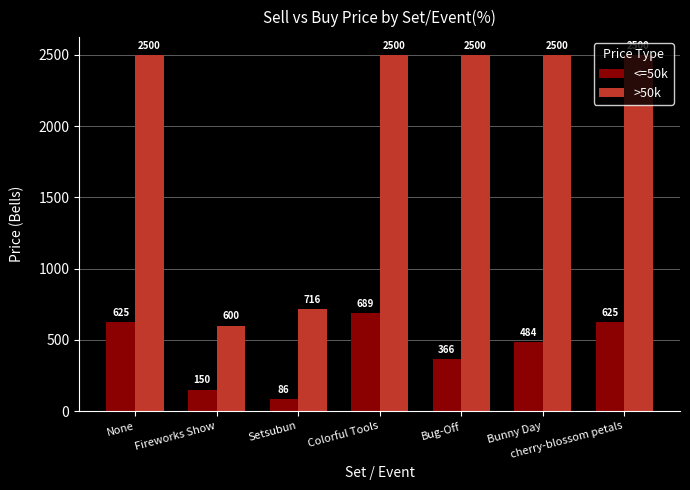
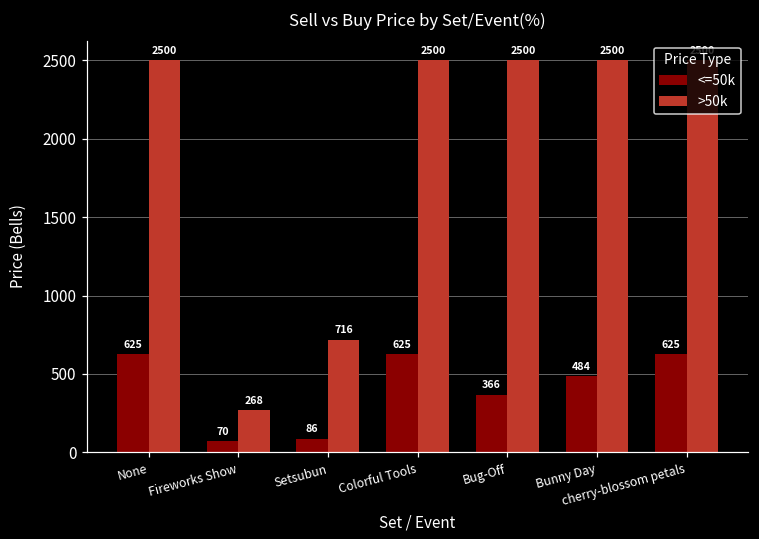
  {
    "<=50k": {
      "None": 625,
-     "Fireworks Show": 150,
+     "Fireworks Show": 70,
      "Setsubun": 86,
-     "Colorful Tools": 689,
+     "Colorful Tools": 625,
      "Bug-Off": 366,
      "Bunny Day": 484,
      "cherry-blossom petals": 625
    },
    ">50k": {
      "None": 2500,
-     "Fireworks Show": 600,
+     "Fireworks Show": 268,
      "Setsubun": 716,
      "Colorful Tools": 2500,
      "Bug-Off": 2500,
      "Bunny Day": 2500
    }
  }
